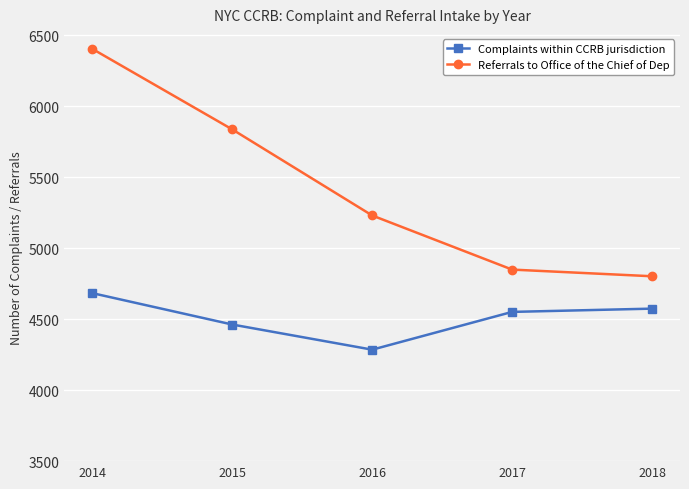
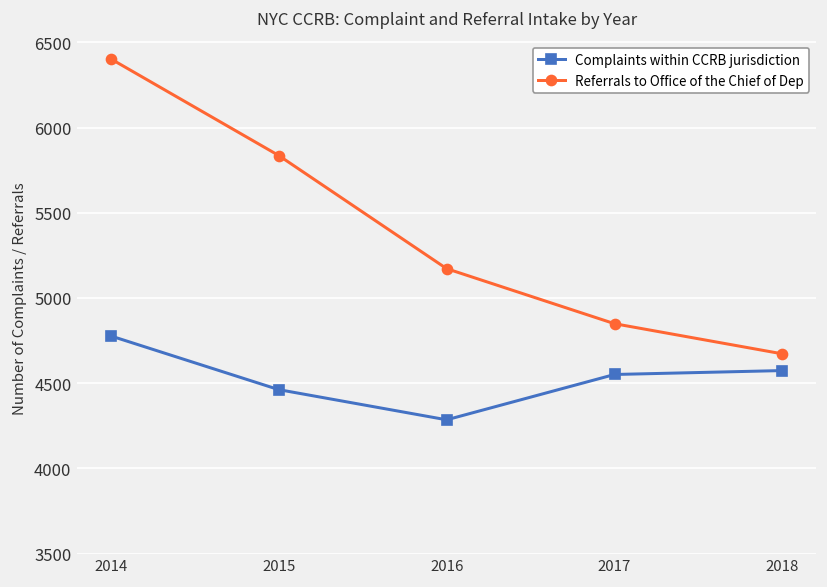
  {
    "Complaints within CCRB jurisdiction": {
-     "2014": 4680,
+     "2014": 4780,
      "2015": 4460,
      "2016": 4290,
      "2017": 4550,
      "2018": 4570
    },
    "Referrals to Office of the Chief of Dep": {
      "2014": 6400,
      "2015": 5840,
-     "2016": 5230,
+     "2016": 5170,
      "2017": 4850,
-     "2018": 4800
+     "2018": 4670
    }
  }
